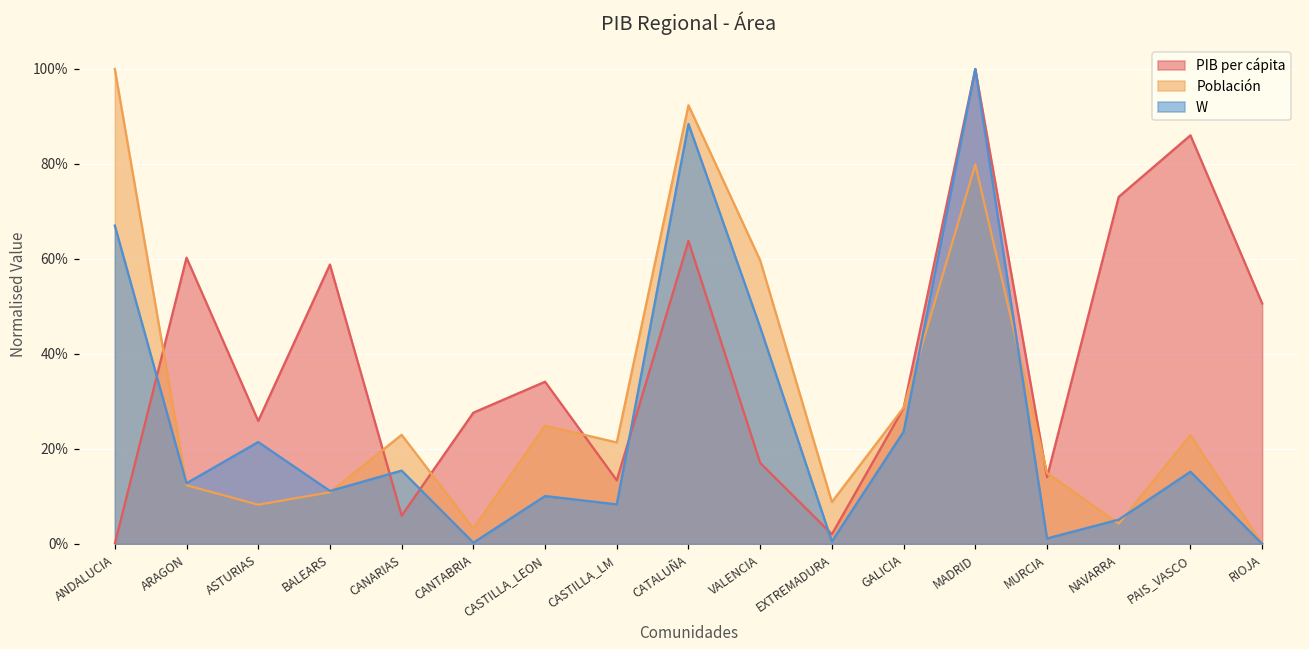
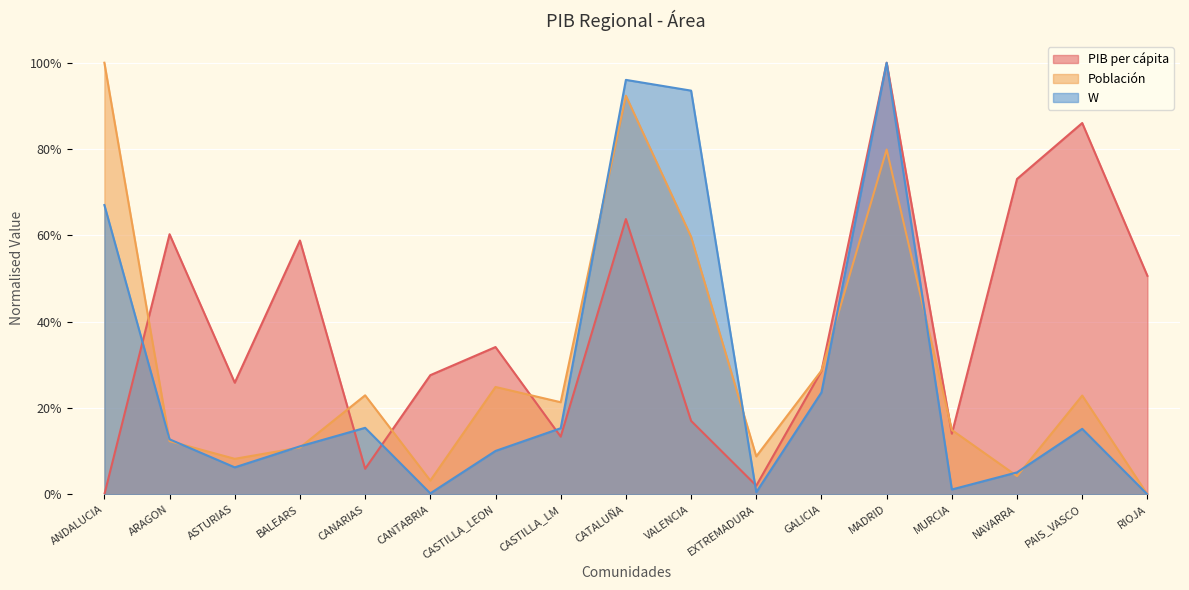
  {
    "W": {
      "ANDALUCIA": "67%",
-     "ASTURIAS": "21%",
+     "ASTURIAS": "6%",
      "CANARIAS": "15%",
      "CANTABRIA": "0%",
      "CASTILLA_LEON": "10%",
-     "CASTILLA_LM": "8%",
-     "CATALUÑA": "88%",
-     "VALENCIA": "46%",
+     "CASTILLA_LM": "15%",
+     "CATALUÑA": "96%",
+     "VALENCIA": "94%",
      "EXTREMADURA": "1%",
      "GALICIA": "24%",
      "MURCIA": "1%",
      "NAVARRA": "5%",
      "PAIS_VASCO": "15%"
    }
  }
